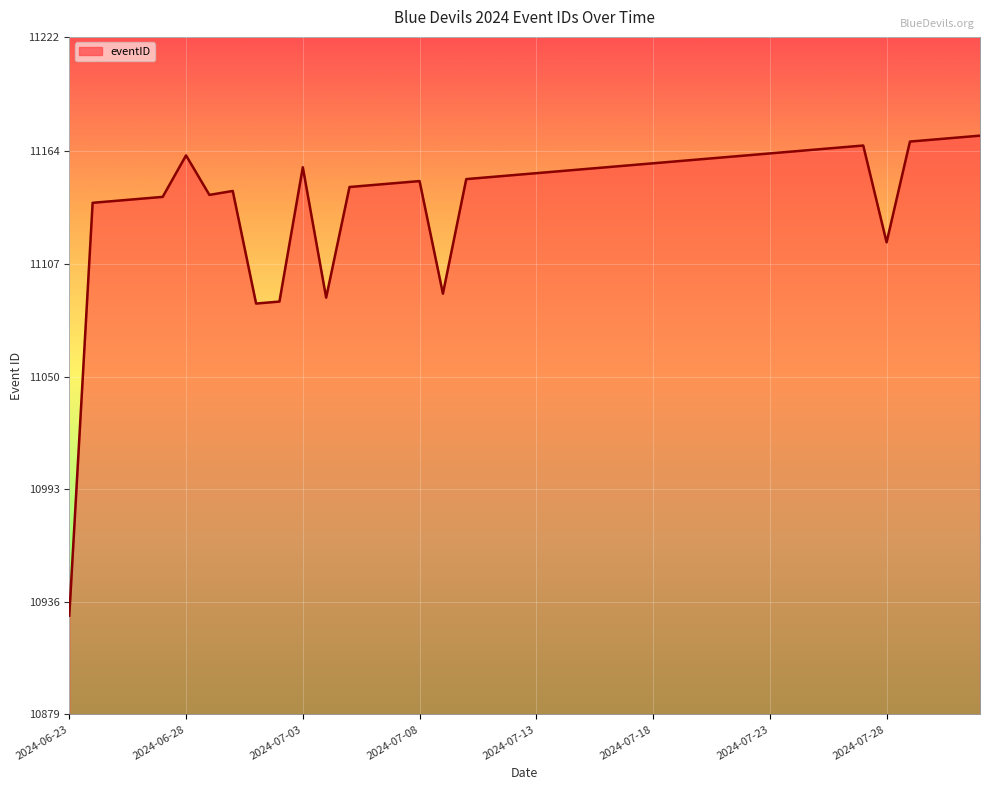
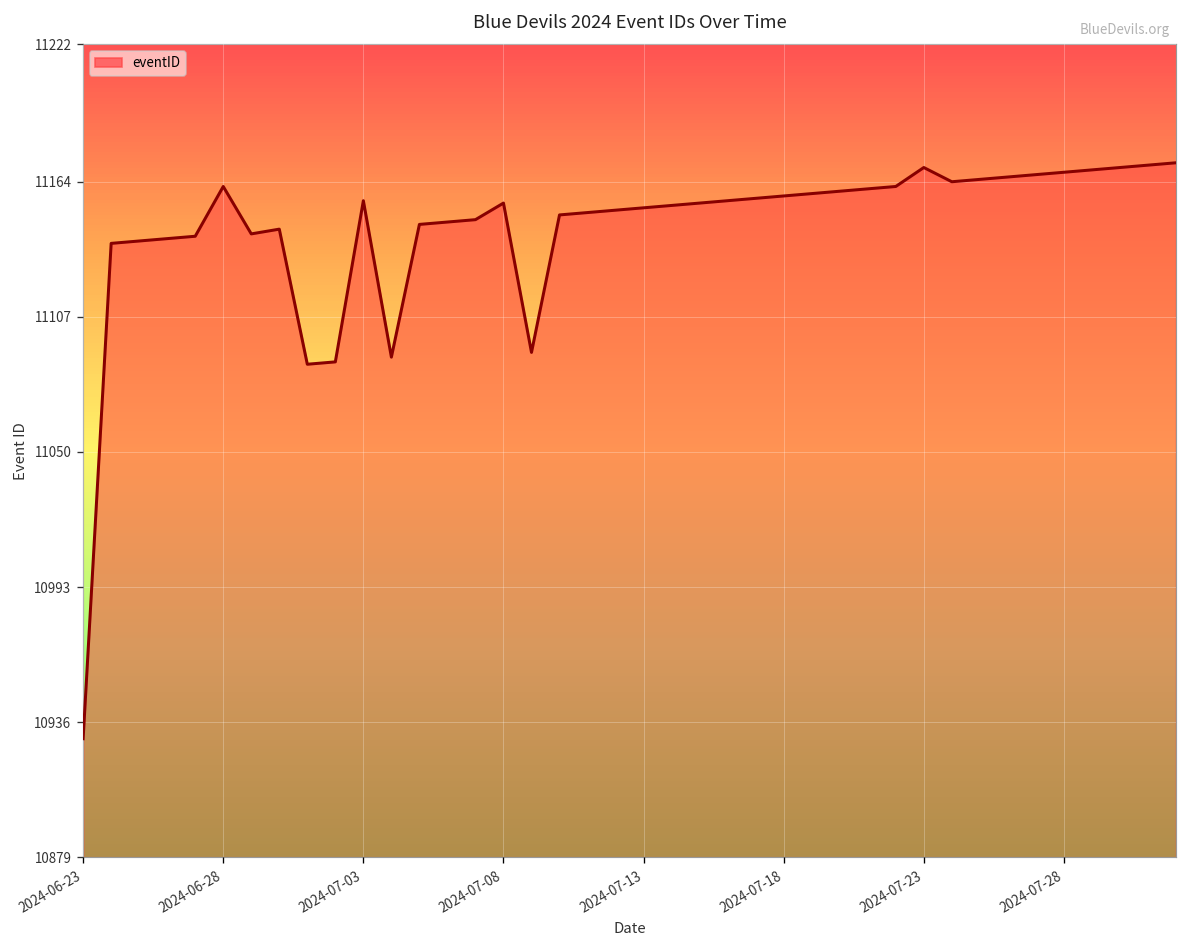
  {
    "2024-06-23": 10929,
    "2024-06-28": 11162,
    "2024-07-03": 11156,
-   "2024-07-08": 11149,
+   "2024-07-08": 11155,
    "2024-07-13": 11153,
    "2024-07-18": 11158,
-   "2024-07-23": 11163,
-   "2024-07-28": 11118
+   "2024-07-23": 11170,
+   "2024-07-28": 11168
  }
